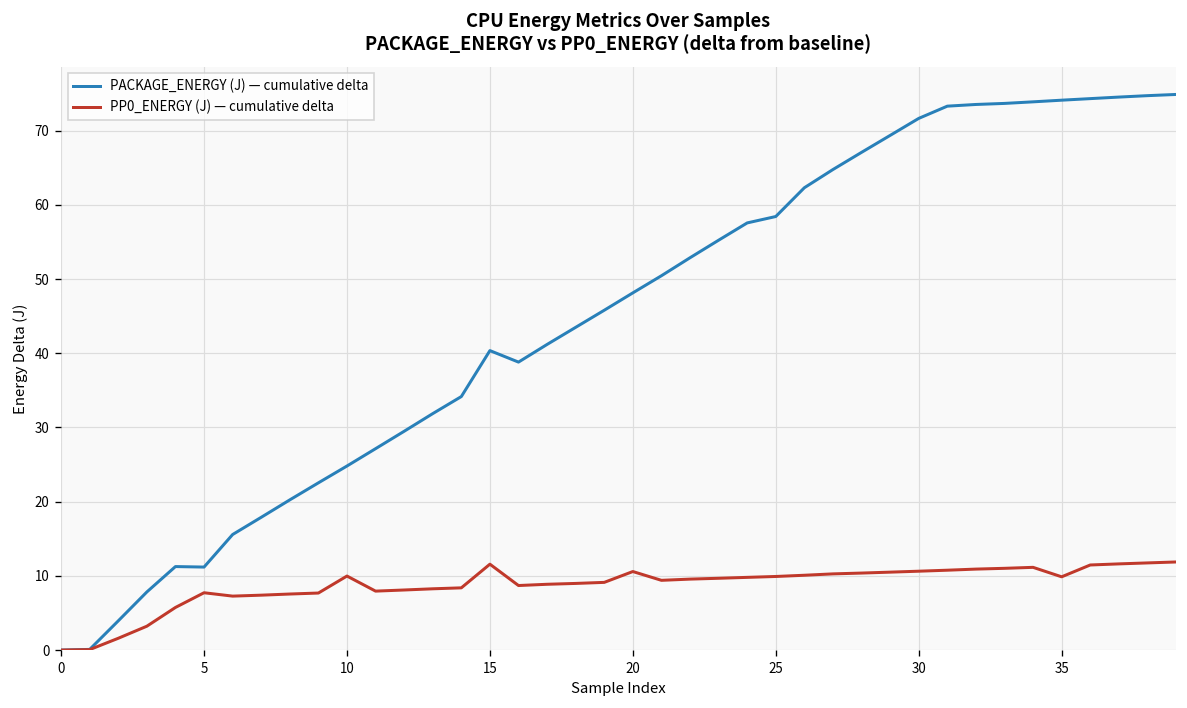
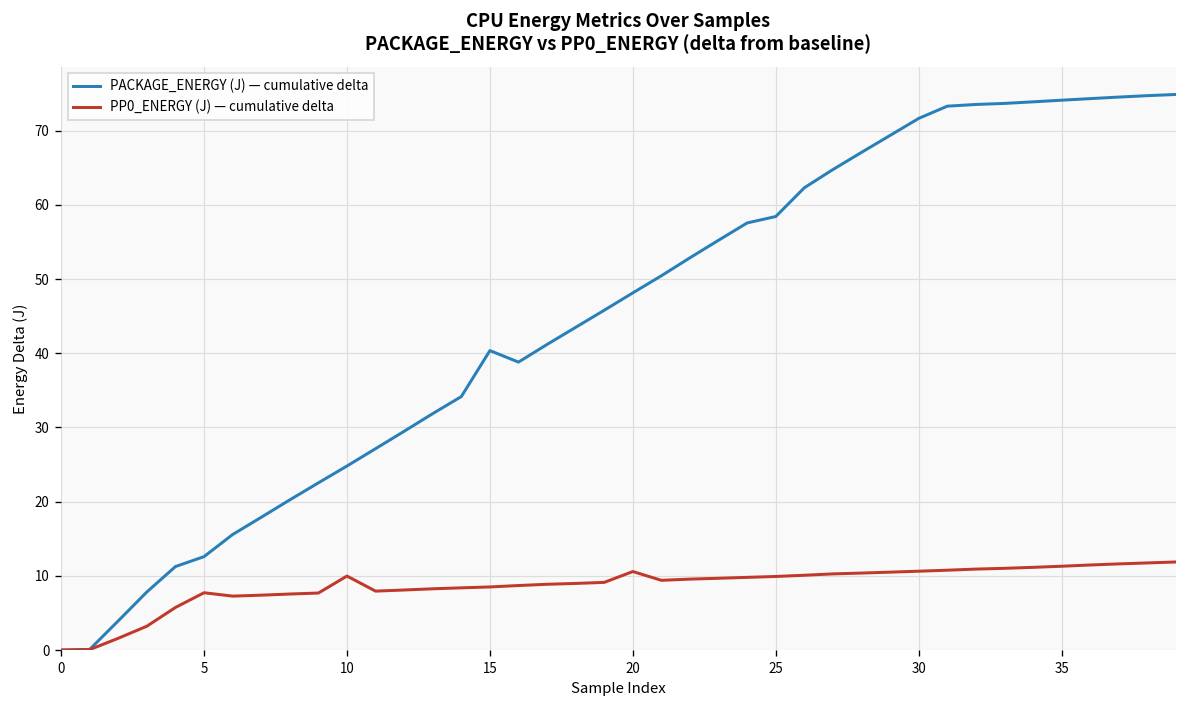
  {
    "PACKAGE_ENERGY (J) — cumulative delta": {
-     "5": 11,
+     "5": 13,
      "10": 25,
      "15": 40,
      "20": 48,
      "25": 58,
      "30": 72,
      "35": 74
    },
    "PP0_ENERGY (J) — cumulative delta": {
      "5": 8,
      "10": 10,
-     "15": 12,
+     "15": 9,
      "20": 11,
      "25": 10,
      "30": 11,
-     "35": 10
+     "35": 11
    }
  }
